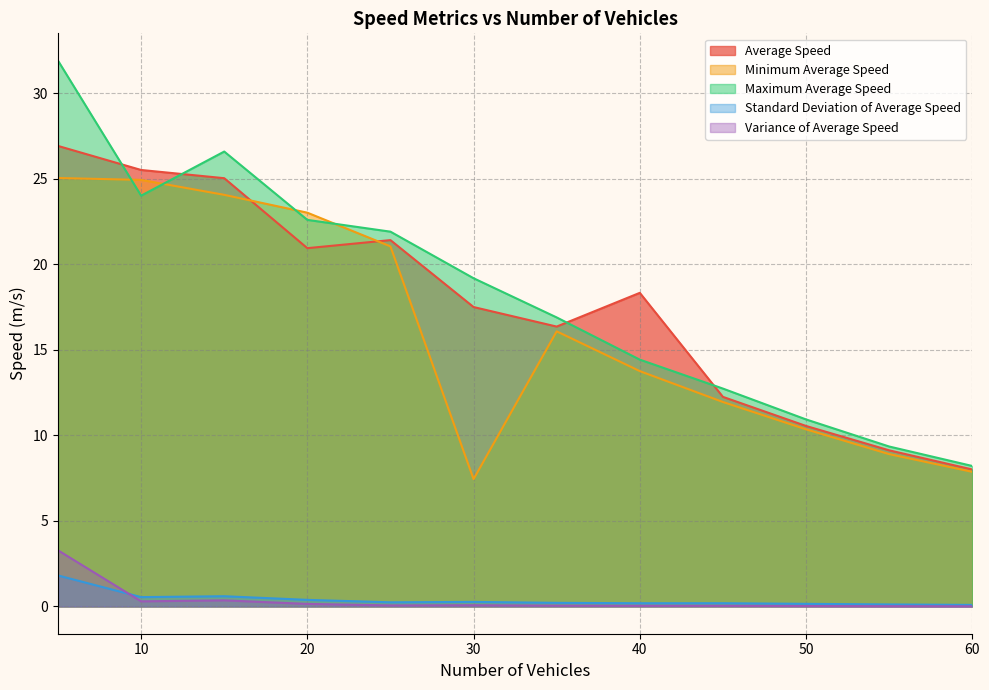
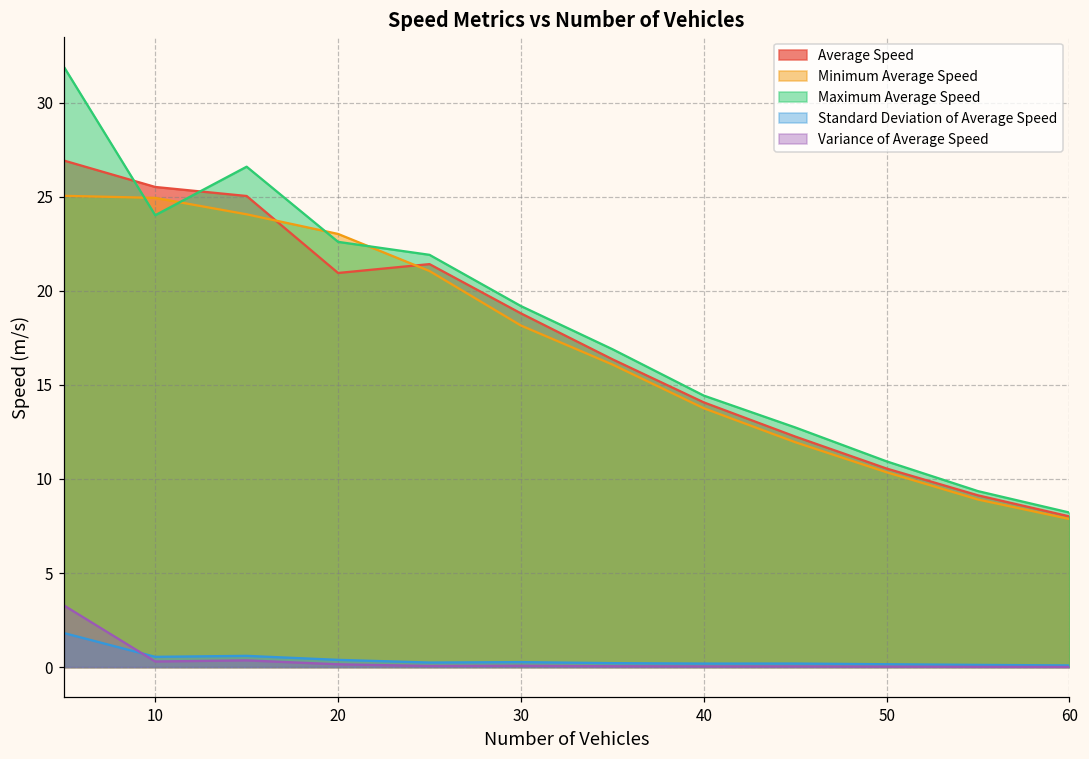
  {
    "Average Speed": {
      "10": 25.5,
      "20": 20.9,
-     "30": 17.5,
-     "40": 18.3,
+     "30": 18.8,
+     "40": 14.1,
      "50": 10.6
    },
    "Minimum Average Speed": {
      "10": 24.9,
      "20": 23.0,
-     "30": 7.4,
+     "30": 18.2,
      "40": 13.8,
      "50": 10.4
    },
    "Maximum Average Speed": {
      "10": 24.0,
      "20": 22.6,
      "30": 19.2,
      "40": 14.4,
      "50": 10.9,
      "60": 8.2
    },
    "Standard Deviation of Average Speed": {
      "10": 0.5,
      "20": 0.4,
      "30": 0.3,
      "40": 0.2
    },
    "Variance of Average Speed": {
      "10": 0.3,
      "20": 0.1,
      "30": 0.1,
      "40": 0.0
    }
  }
